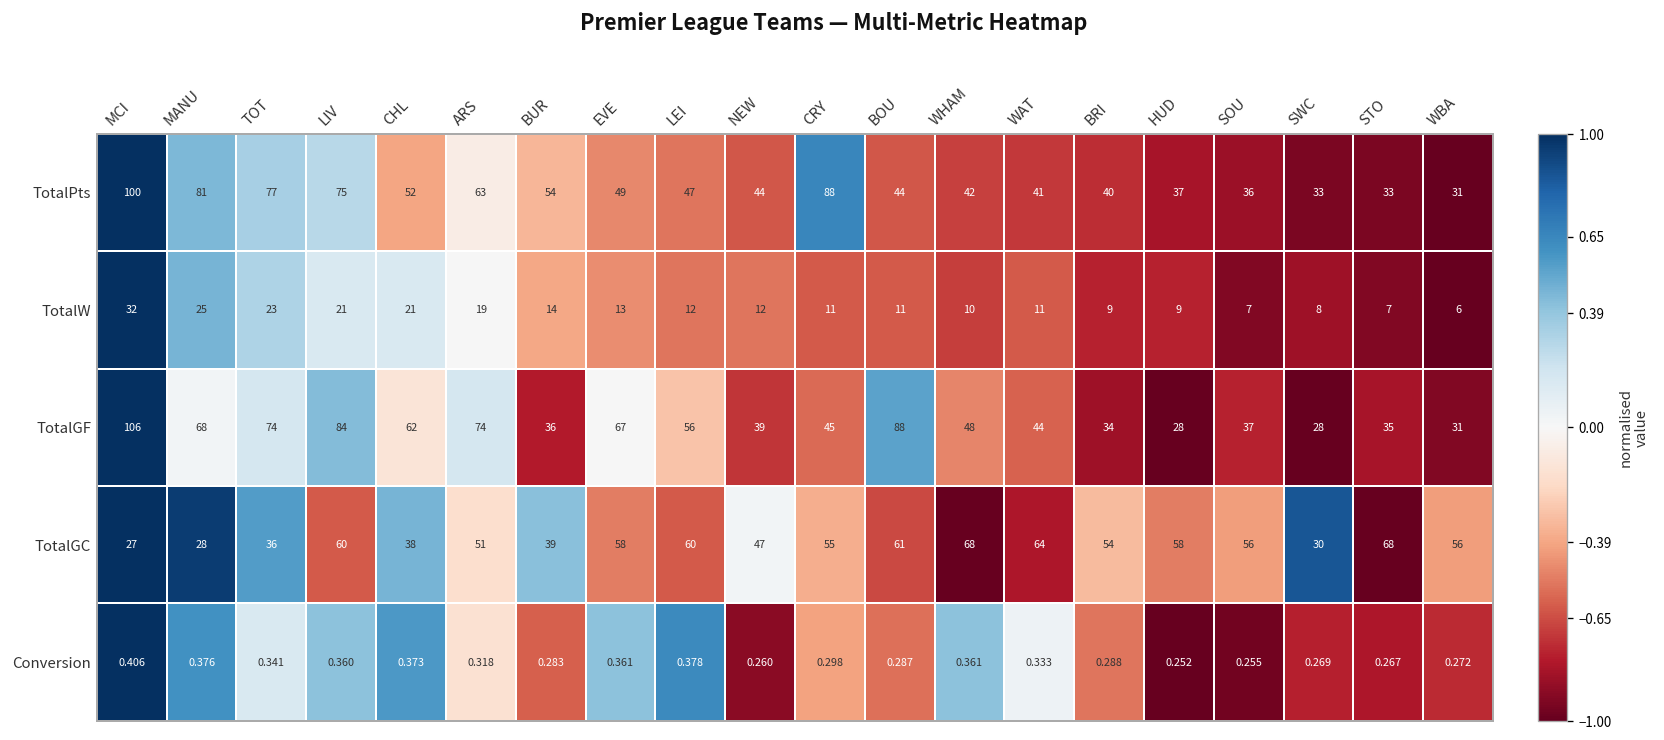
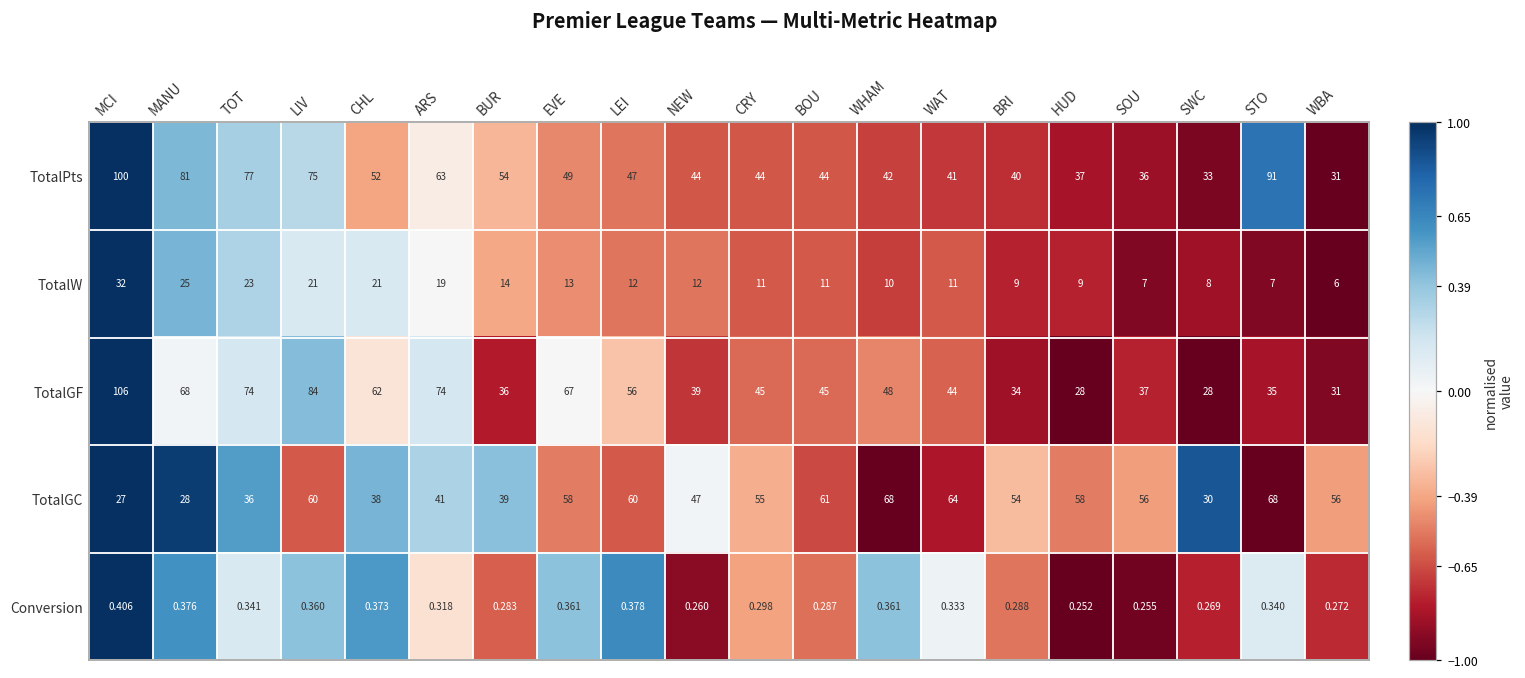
  {
    "TotalPts": {
      "MCI": 100,
      "MANU": 81,
      "TOT": 77,
      "LIV": 75,
      "CHL": 52,
      "ARS": 63,
      "BUR": 54,
      "EVE": 49,
      "LEI": 47,
      "NEW": 44,
-     "CRY": 88,
+     "CRY": 44,
      "BOU": 44,
      "WHAM": 42,
      "WAT": 41,
      "BRI": 40,
      "HUD": 37,
      "SOU": 36,
      "SWC": 33,
-     "STO": 33,
+     "STO": 91,
      "WBA": 31
    },
    "TotalW": {
      "MCI": 32,
      "MANU": 25,
      "TOT": 23,
      "LIV": 21,
      "CHL": 21,
      "ARS": 19,
      "BUR": 14,
      "EVE": 13,
      "LEI": 12,
      "NEW": 12,
      "CRY": 11,
      "BOU": 11,
      "WHAM": 10,
      "WAT": 11,
      "BRI": 9,
      "HUD": 9,
      "SOU": 7,
      "SWC": 8,
      "STO": 7,
      "WBA": 6
    },
    "TotalGF": {
      "MCI": 106,
      "MANU": 68,
      "TOT": 74,
      "LIV": 84,
      "CHL": 62,
      "ARS": 74,
      "BUR": 36,
      "EVE": 67,
      "LEI": 56,
      "NEW": 39,
      "CRY": 45,
-     "BOU": 88,
+     "BOU": 45,
      "WHAM": 48,
      "WAT": 44,
      "BRI": 34,
      "HUD": 28,
      "SOU": 37,
      "SWC": 28,
      "STO": 35,
      "WBA": 31
    },
    "TotalGC": {
      "MCI": 27,
      "MANU": 28,
      "TOT": 36,
      "LIV": 60,
      "CHL": 38,
-     "ARS": 51,
+     "ARS": 41,
      "BUR": 39,
      "EVE": 58,
      "LEI": 60,
      "NEW": 47,
      "CRY": 55,
      "BOU": 61,
      "WHAM": 68,
      "WAT": 64,
      "BRI": 54,
      "HUD": 58,
      "SOU": 56,
      "SWC": 30,
      "STO": 68,
      "WBA": 56
    },
    "Conversion": {
      "MCI": 0.406,
      "MANU": 0.376,
      "TOT": 0.341,
      "LIV": 0.360,
      "CHL": 0.373,
      "ARS": 0.318,
      "BUR": 0.283,
      "EVE": 0.361,
      "LEI": 0.378,
      "NEW": 0.260,
      "CRY": 0.298,
      "BOU": 0.287,
      "WHAM": 0.361,
      "WAT": 0.333,
      "BRI": 0.288,
      "HUD": 0.252,
      "SOU": 0.255,
      "SWC": 0.269,
-     "STO": 0.267,
+     "STO": 0.340,
      "WBA": 0.272
    }
  }
